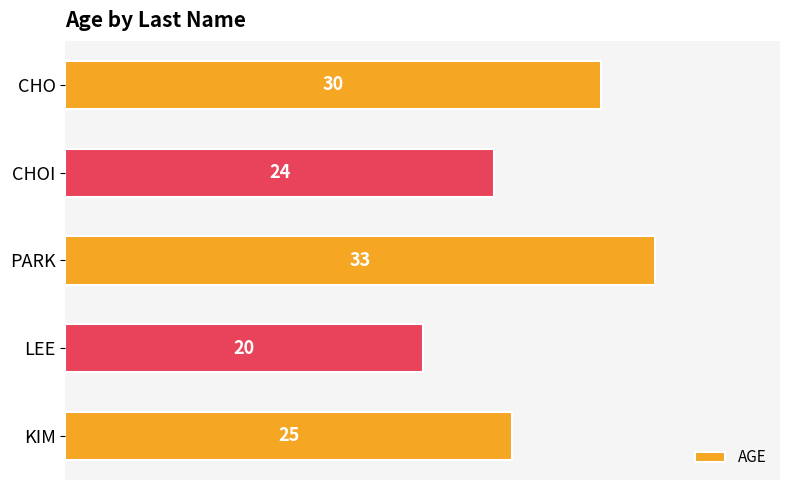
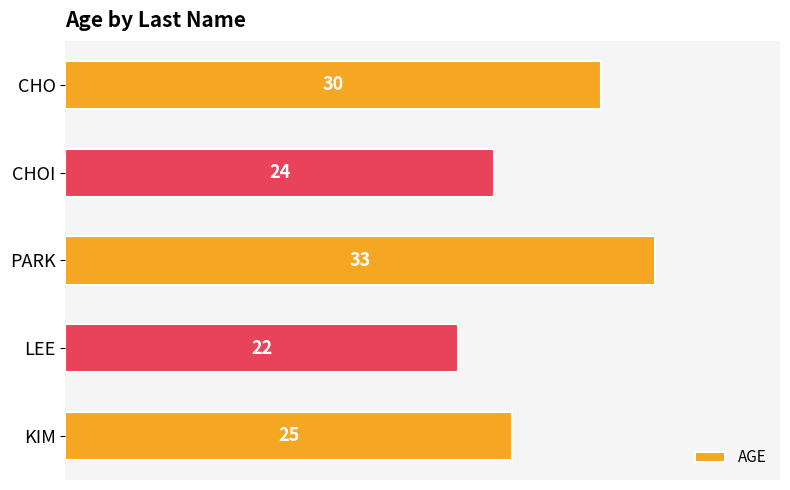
  {
    "CHO": 30,
    "CHOI": 24,
    "PARK": 33,
-   "LEE": 20,
+   "LEE": 22,
    "KIM": 25
  }
